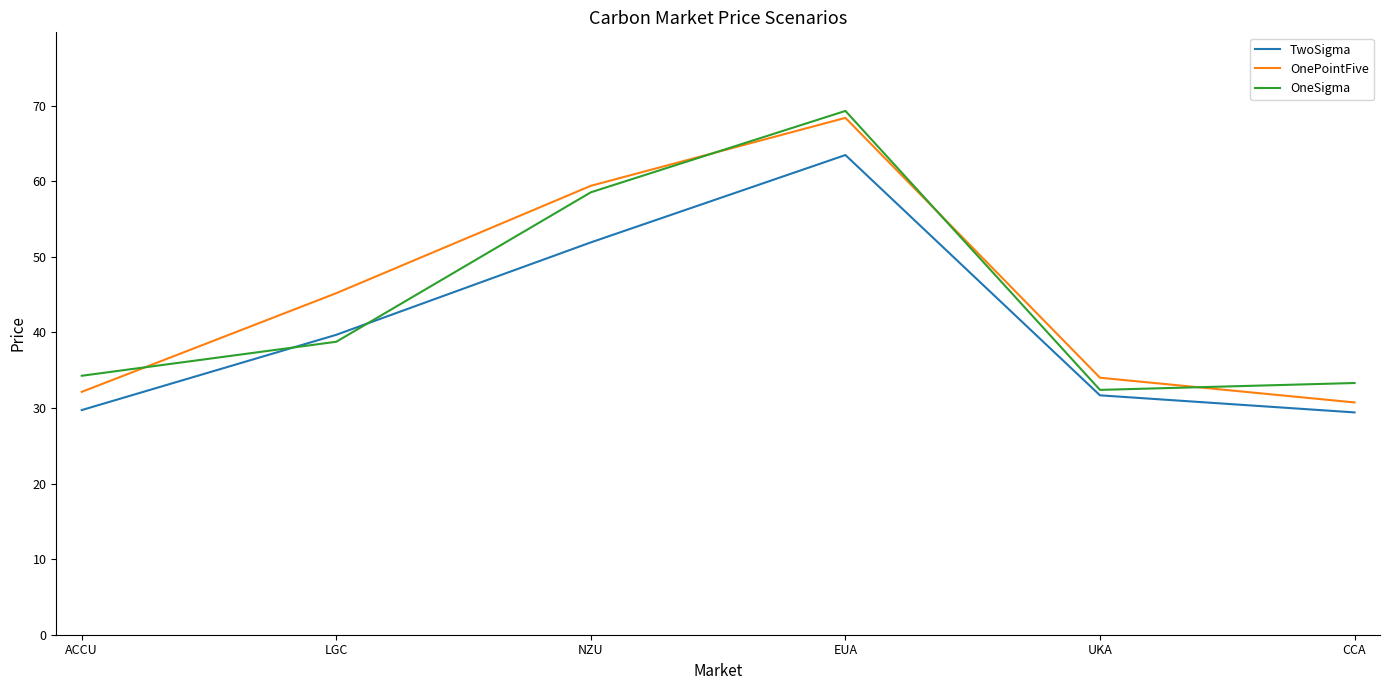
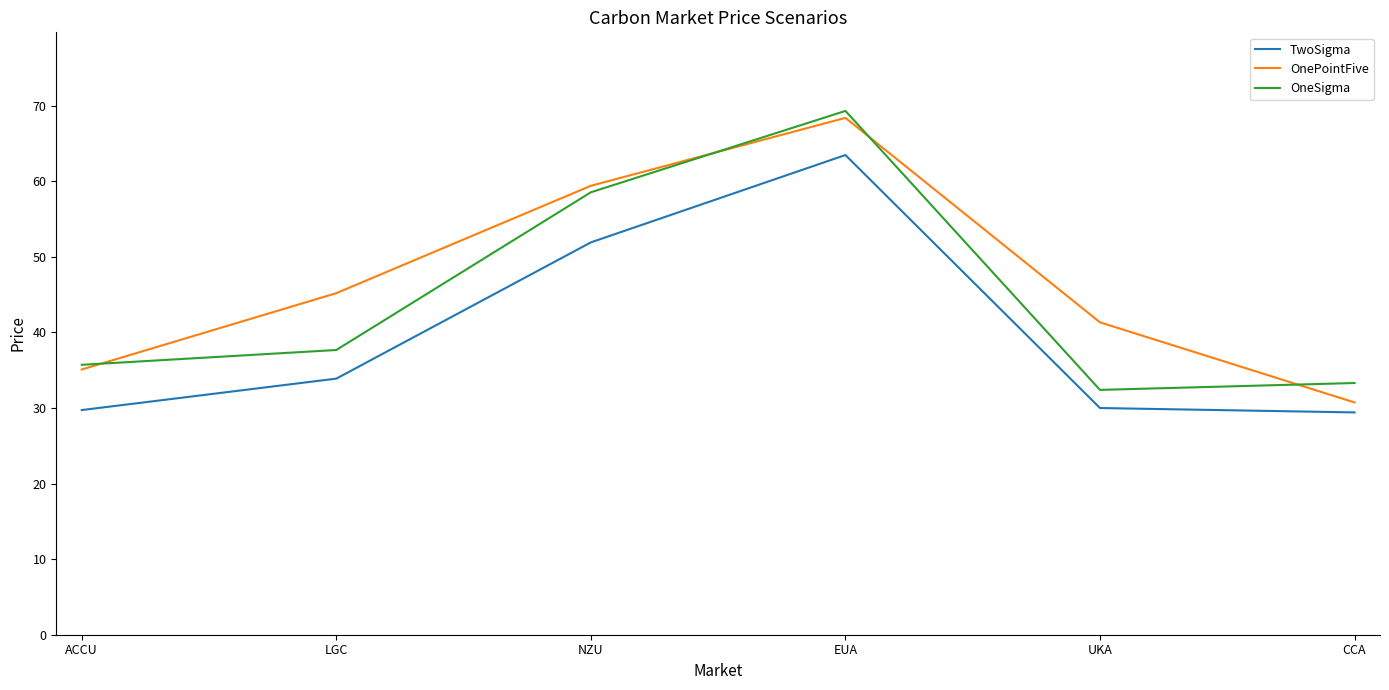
  {
    "TwoSigma": {
      "ACCU": 30,
-     "LGC": 40,
+     "LGC": 34,
      "NZU": 52,
      "EUA": 63,
-     "UKA": 32,
+     "UKA": 30,
      "CCA": 29
    },
    "OnePointFive": {
-     "ACCU": 32,
+     "ACCU": 35,
      "LGC": 45,
      "NZU": 59,
      "EUA": 68,
-     "UKA": 34,
+     "UKA": 41,
      "CCA": 31
    },
    "OneSigma": {
-     "ACCU": 34,
-     "LGC": 39,
+     "ACCU": 36,
+     "LGC": 38,
      "NZU": 59,
      "EUA": 69,
      "UKA": 32,
      "CCA": 33
    }
  }
